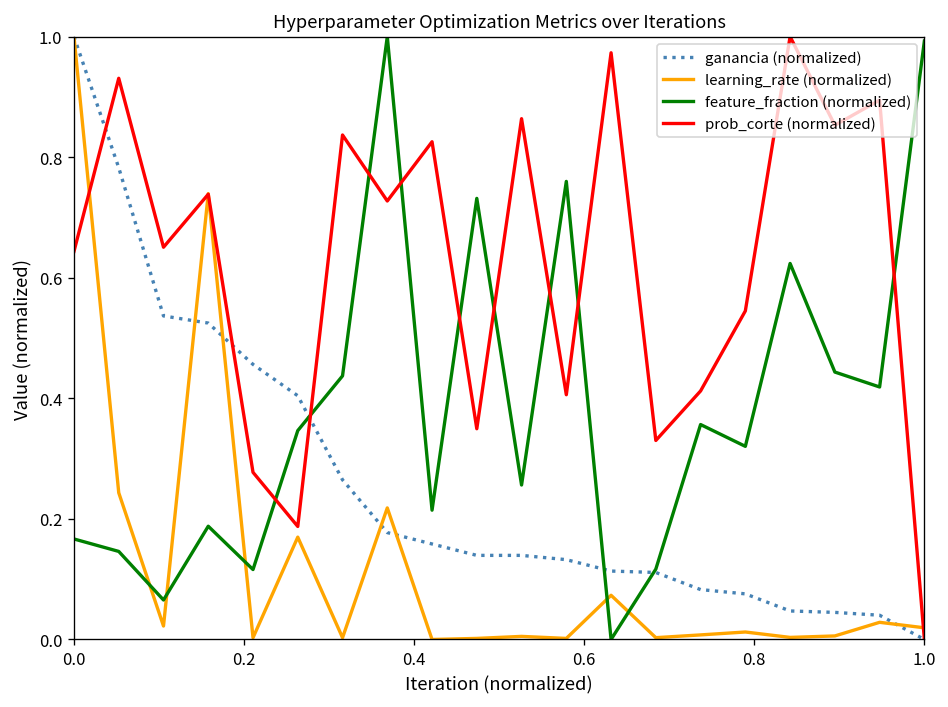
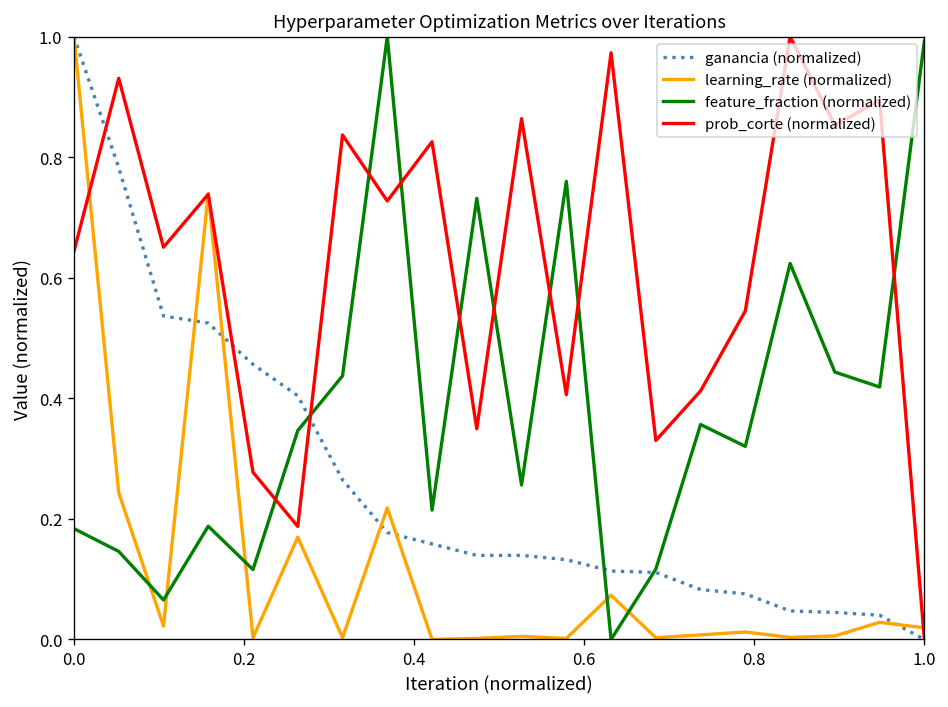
  {
    "learning_rate (normalized)": {
      "1.0": 0.02
    },
    "feature_fraction (normalized)": {
-     "0.0": 0.17,
+     "0.0": 0.18,
      "1.0": 0.99
    },
    "prob_corte (normalized)": {
      "0.0": 0.64
    }
  }
